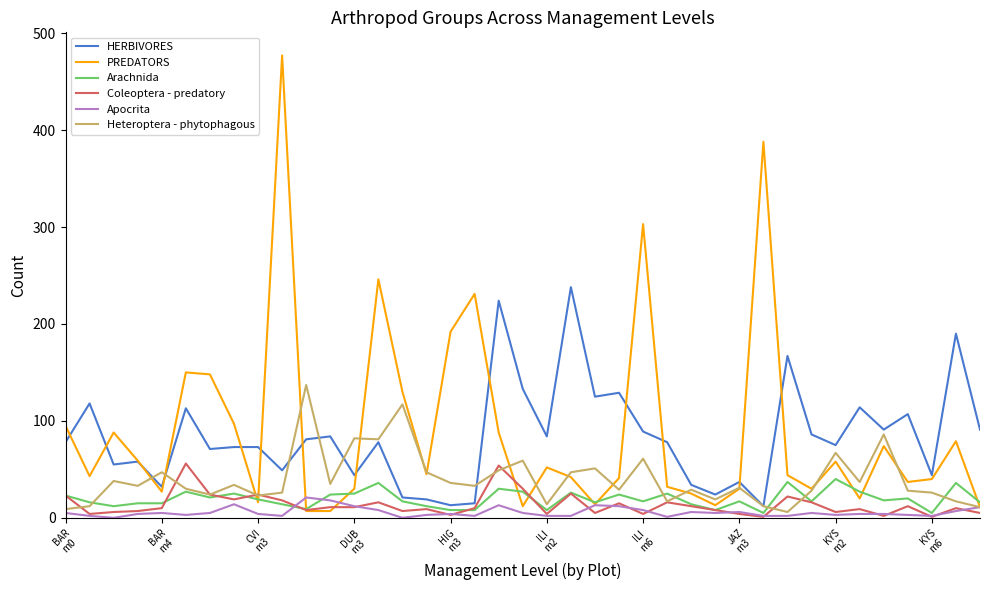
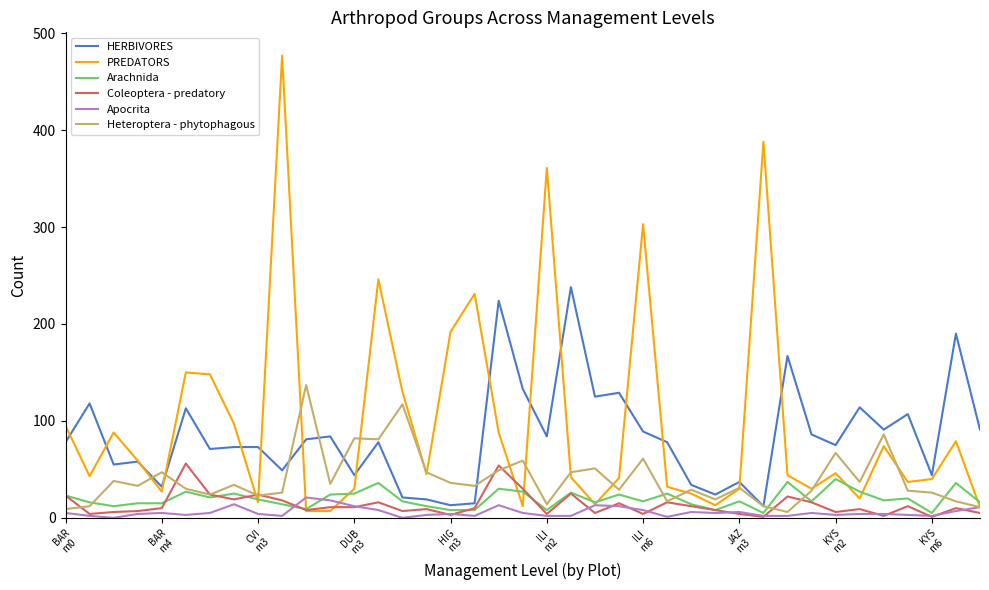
  {
    "HERBIVORES": {
      "BAR m0": 80,
      "BAR m4": 30,
      "CVI m3": 70,
      "DUB m3": 40,
      "HIG m3": 10,
      "ILI m2": 80,
      "ILI m6": 90,
      "JAZ m3": 40,
      "KYS m2": 80,
      "KYS m6": 40
    },
    "PREDATORS": {
      "BAR m0": 100,
      "BAR m4": 30,
      "CVI m3": 20,
      "DUB m3": 30,
      "HIG m3": 190,
-     "ILI m2": 50,
+     "ILI m2": 360,
      "ILI m6": 300,
-     "KYS m2": 60,
+     "KYS m2": 50,
      "KYS m6": 40
    },
    "Arachnida": {
      "BAR m4": 20,
      "CVI m3": 20,
      "DUB m3": 30,
      "HIG m3": 10,
      "ILI m2": 10,
      "ILI m6": 20,
      "JAZ m3": 20,
      "KYS m2": 40,
      "KYS m6": 10
    },
    "Coleoptera - predatory": {
      "BAR m4": 10,
      "ILI m6": 0,
      "KYS m2": 10
    },
    "Apocrita": {
      "BAR m0": 10,
      "BAR m4": 10,
      "CVI m3": 0,
      "ILI m6": 10,
      "KYS m2": 0
    },
    "Heteroptera - phytophagous": {
      "BAR m0": 10,
      "BAR m4": 50,
      "DUB m3": 80,
      "HIG m3": 40,
      "ILI m2": 10,
      "ILI m6": 60,
      "KYS m2": 70,
      "KYS m6": 30
    }
  }
